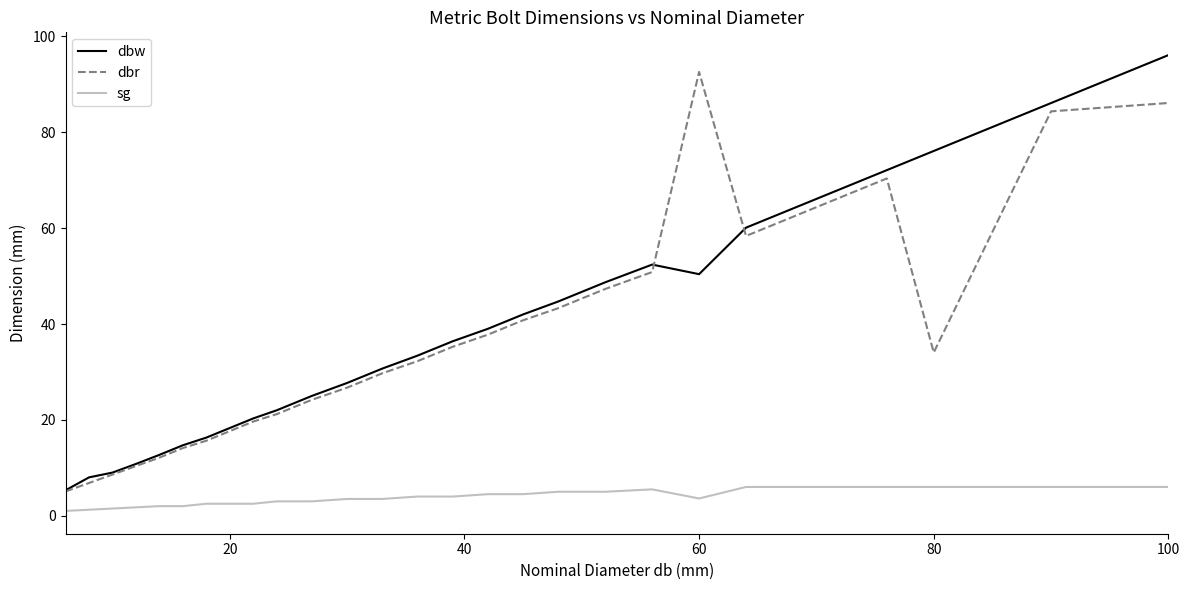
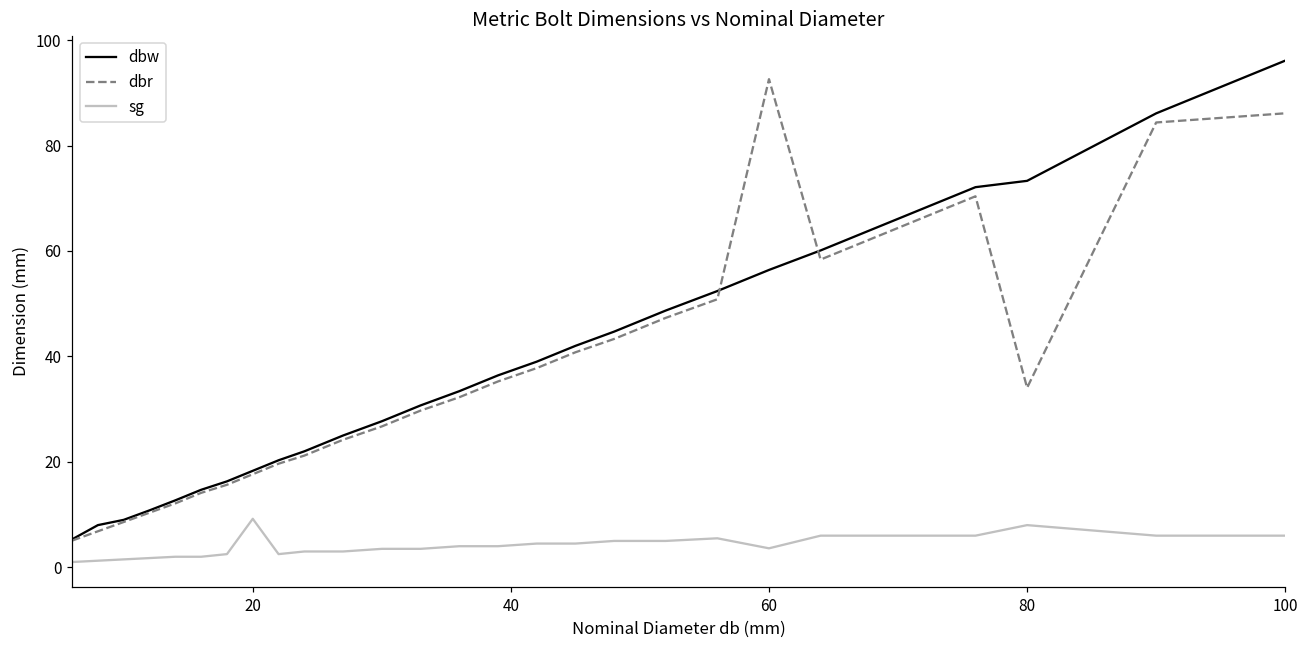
  {
    "dbw": {
      "20": 18,
-     "60": 50,
-     "80": 76,
+     "60": 56,
+     "80": 73,
      "100": 96
    },
    "dbr": {
      "20": 18,
      "60": 93,
      "80": 34,
      "100": 86
    },
    "sg": {
-     "20": 3,
+     "20": 9,
      "60": 4,
-     "80": 6,
+     "80": 8,
      "100": 6
    }
  }
